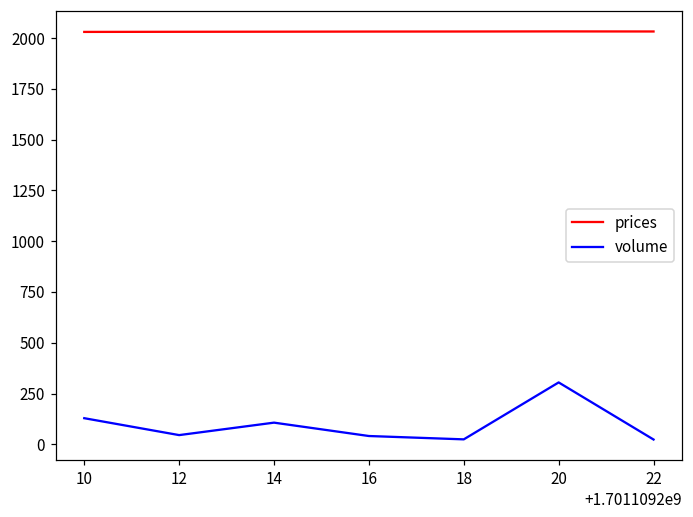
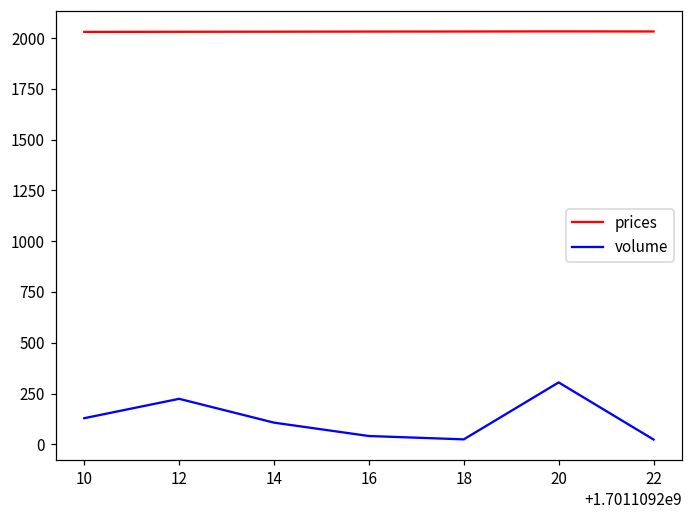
  {
    "prices": {
      "10": 2030,
      "12": 2030,
      "14": 2030,
      "16": 2030,
      "18": 2030,
      "20": 2030,
      "22": 2030
    },
    "volume": {
      "10": 130,
-     "12": 50,
+     "12": 220,
      "14": 110,
      "16": 40,
      "18": 20,
      "20": 300,
      "22": 20
    }
  }
